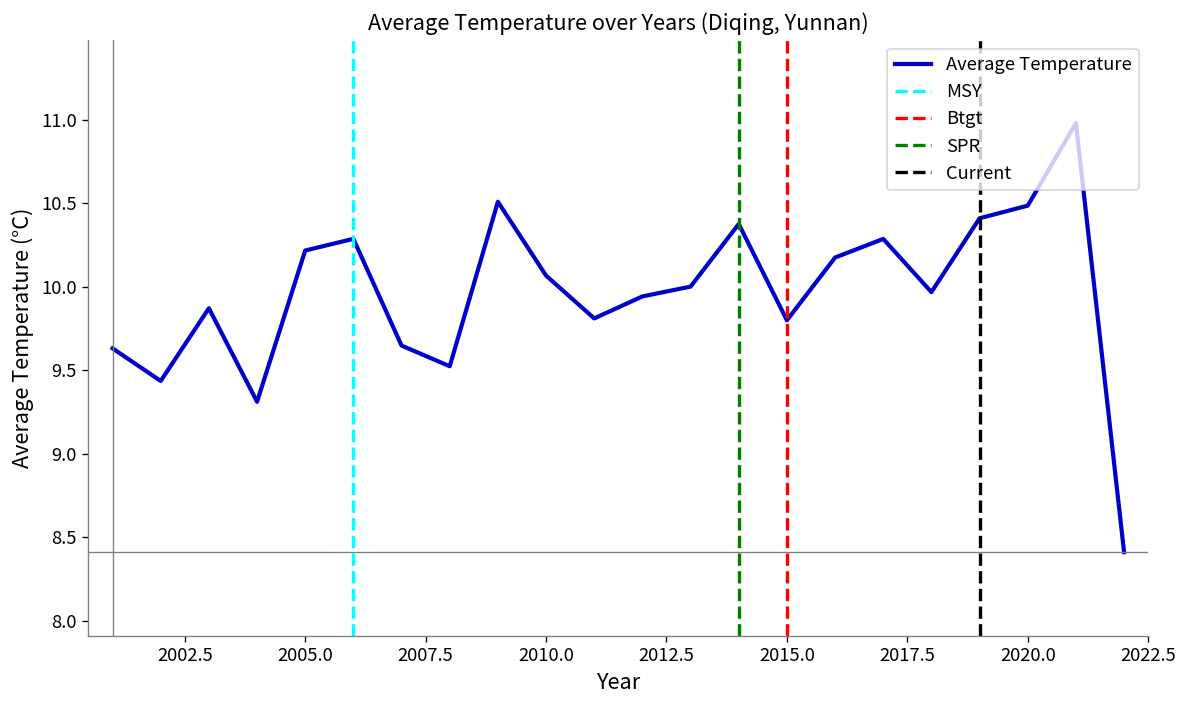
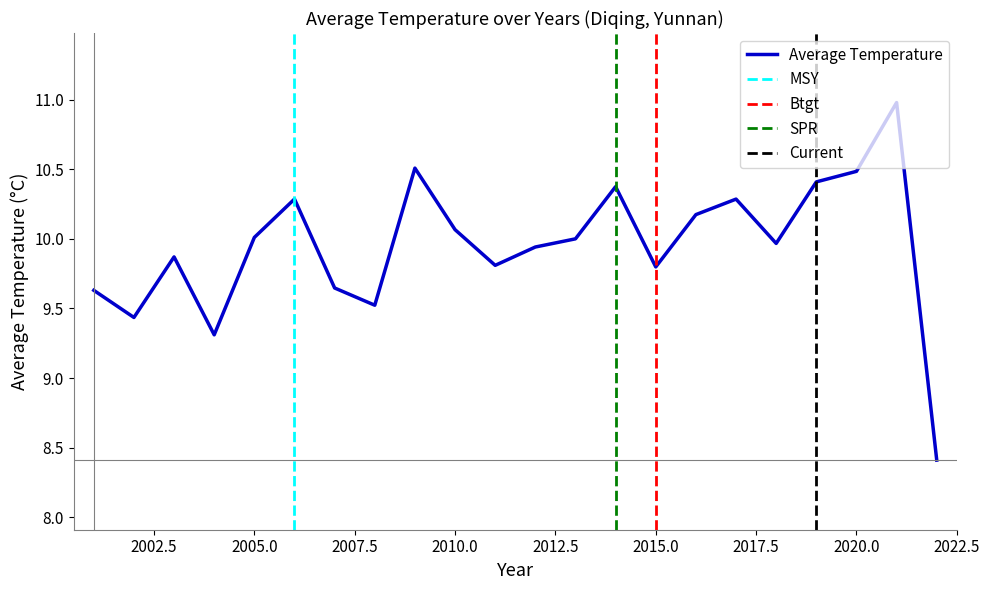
  {
-   "2005.0": 10.22,
+   "2005.0": 10.01,
    "2010.0": 10.07,
    "2015.0": 9.80,
    "2020.0": 10.49
  }
